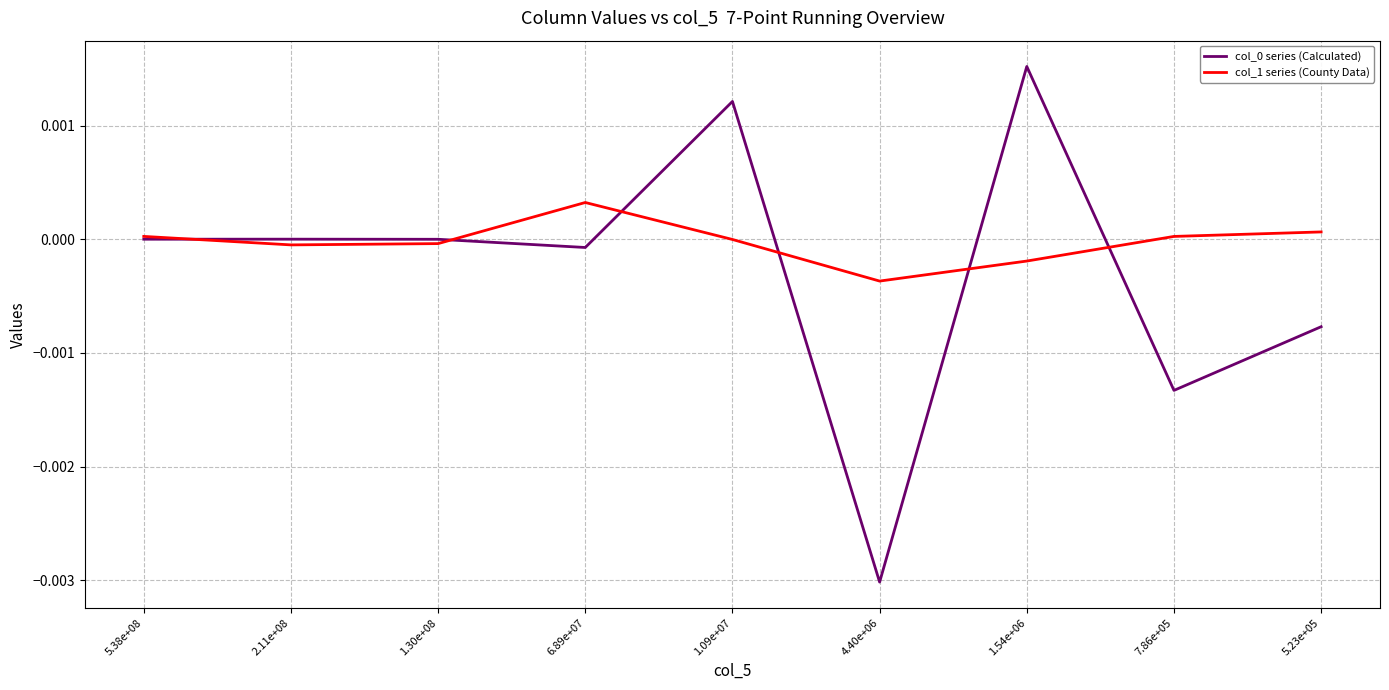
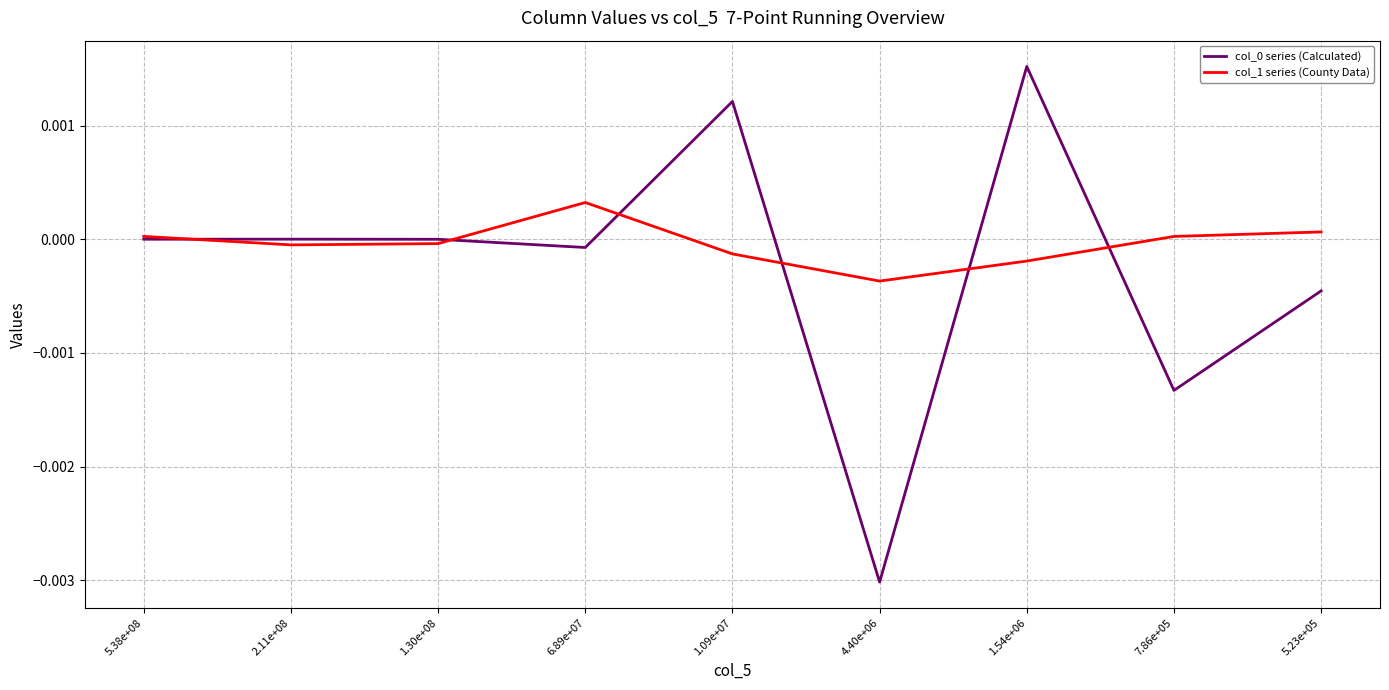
  {
    "col_0 series (Calculated)": {
      "5.38e+08": 0.00000,
      "2.11e+08": 0.00000,
      "1.30e+08": 0.00000,
      "6.89e+07": -0.00007,
      "1.09e+07": 0.00121,
      "4.40e+06": -0.00302,
      "1.54e+06": 0.00152,
      "7.86e+05": -0.00133,
-     "5.23e+05": -0.00077
+     "5.23e+05": -0.00045
    },
    "col_1 series (County Data)": {
      "5.38e+08": 0.00003,
      "2.11e+08": -0.00005,
      "1.30e+08": -0.00004,
      "6.89e+07": 0.00032,
-     "1.09e+07": 0.00000,
+     "1.09e+07": -0.00013,
      "4.40e+06": -0.00037,
      "1.54e+06": -0.00019,
      "7.86e+05": 0.00003,
      "5.23e+05": 0.00006
    }
  }
